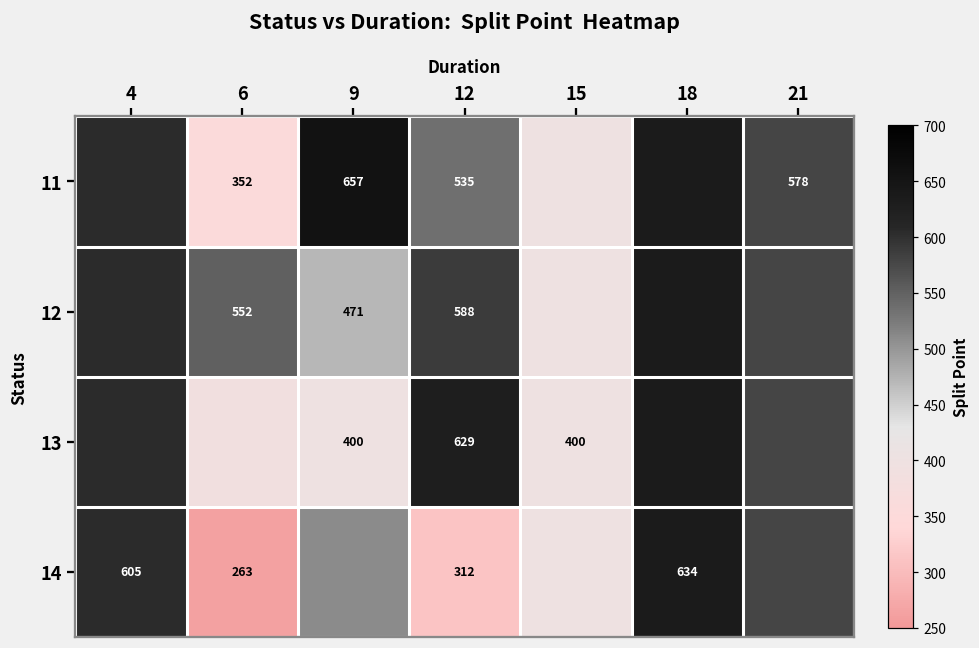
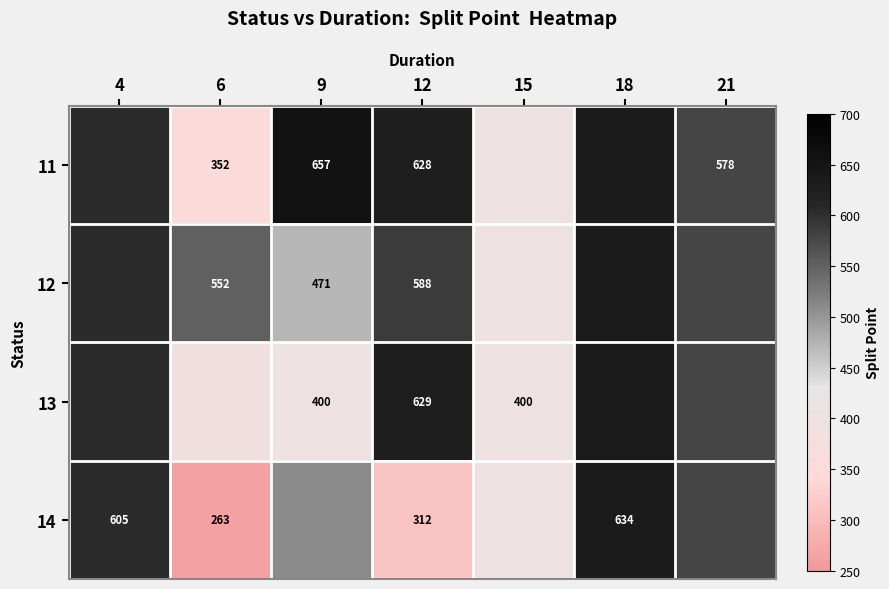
  {
    "11": {
      "6": 352,
      "9": 657,
-     "12": 535,
+     "12": 628,
      "21": 578
    },
    "12": {
      "6": 552,
      "9": 471,
      "12": 588
    },
    "13": {
      "9": 400,
      "12": 629,
      "15": 400
    },
    "14": {
      "4": 605,
      "6": 263,
      "12": 312,
      "18": 634
    }
  }
